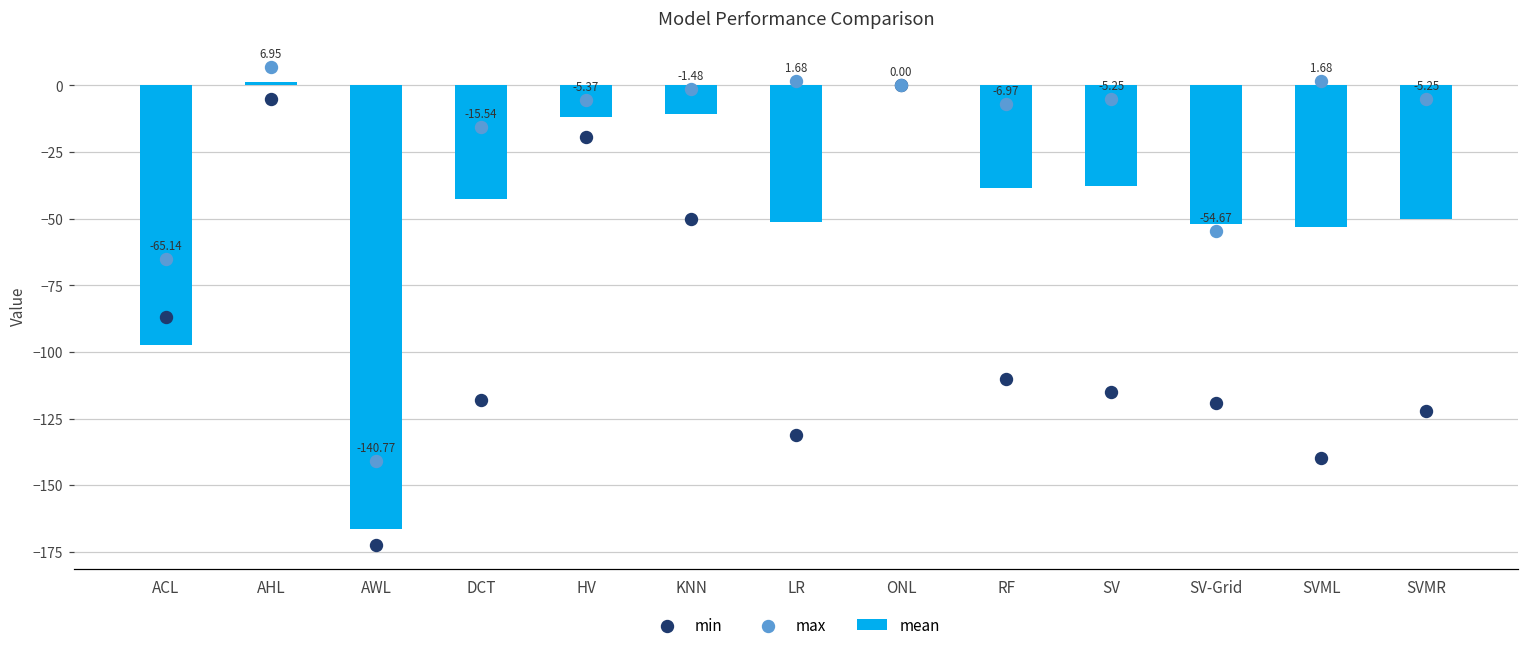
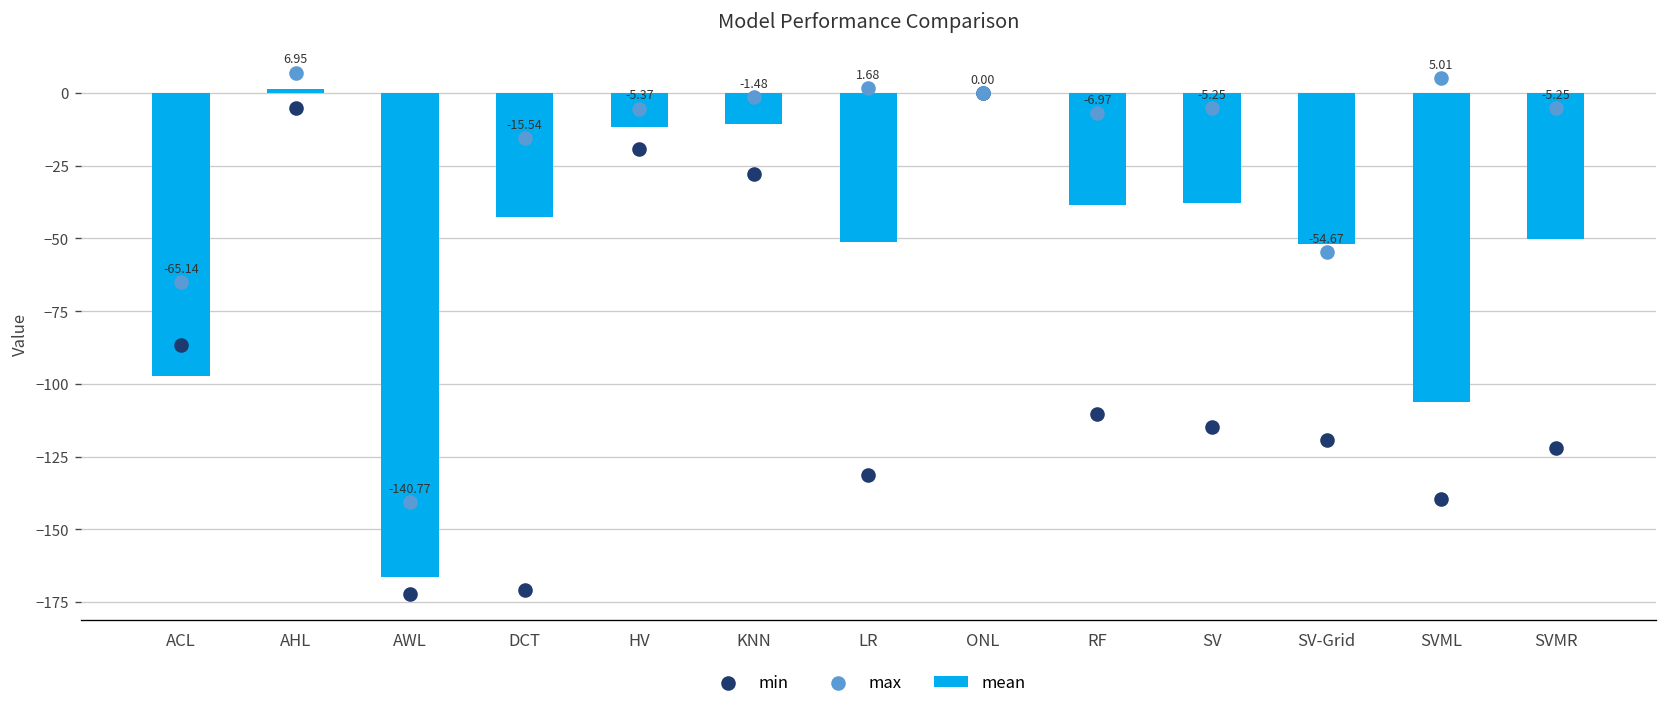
  {
    "min": {
-     "DCT": -118,
-     "KNN": -50
+     "DCT": -171,
+     "KNN": -28
    },
    "mean": {
      "KNN": -11,
      "LR": -51,
-     "SVML": -53
+     "SVML": -106
    },
    "max": {
-     "SVML": 1.68
+     "SVML": 5.01
    }
  }
